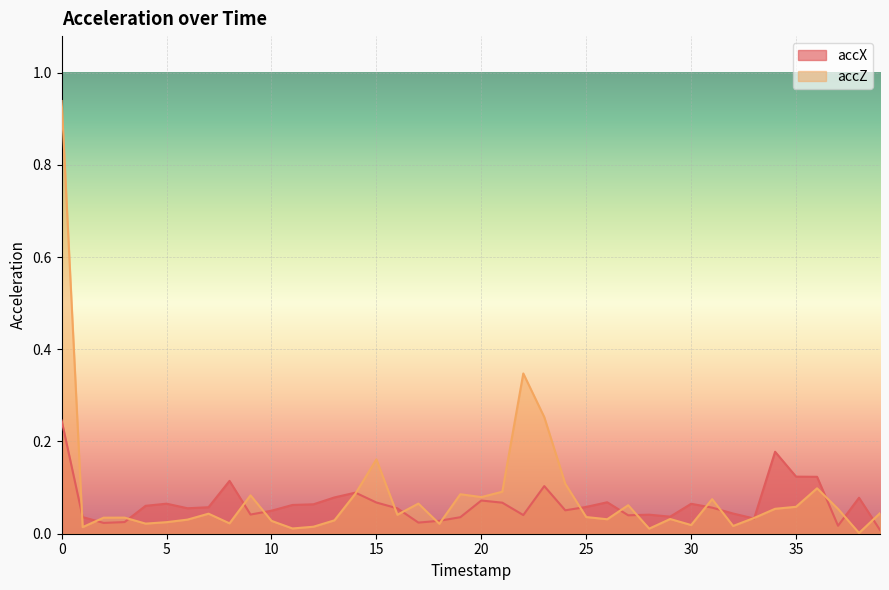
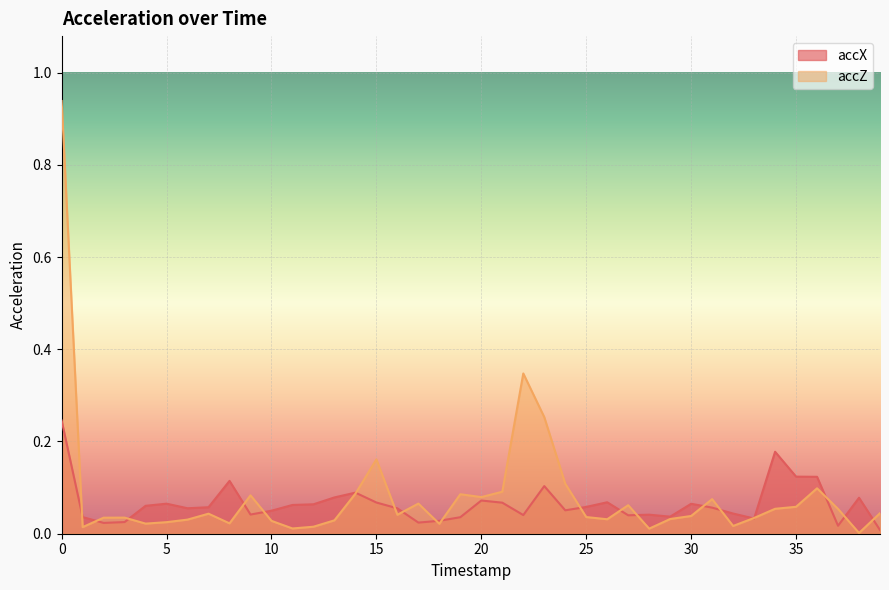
  {
    "accX": {
      "0": 0.25,
      "5": 0.07,
      "10": 0.05,
      "15": 0.07,
      "20": 0.07,
      "25": 0.06,
      "30": 0.06,
      "35": 0.12
    },
    "accZ": {
      "0": 0.94,
      "5": 0.03,
      "10": 0.03,
      "15": 0.16,
      "20": 0.08,
      "25": 0.04,
-     "30": 0.02,
+     "30": 0.04,
      "35": 0.06
    }
  }
